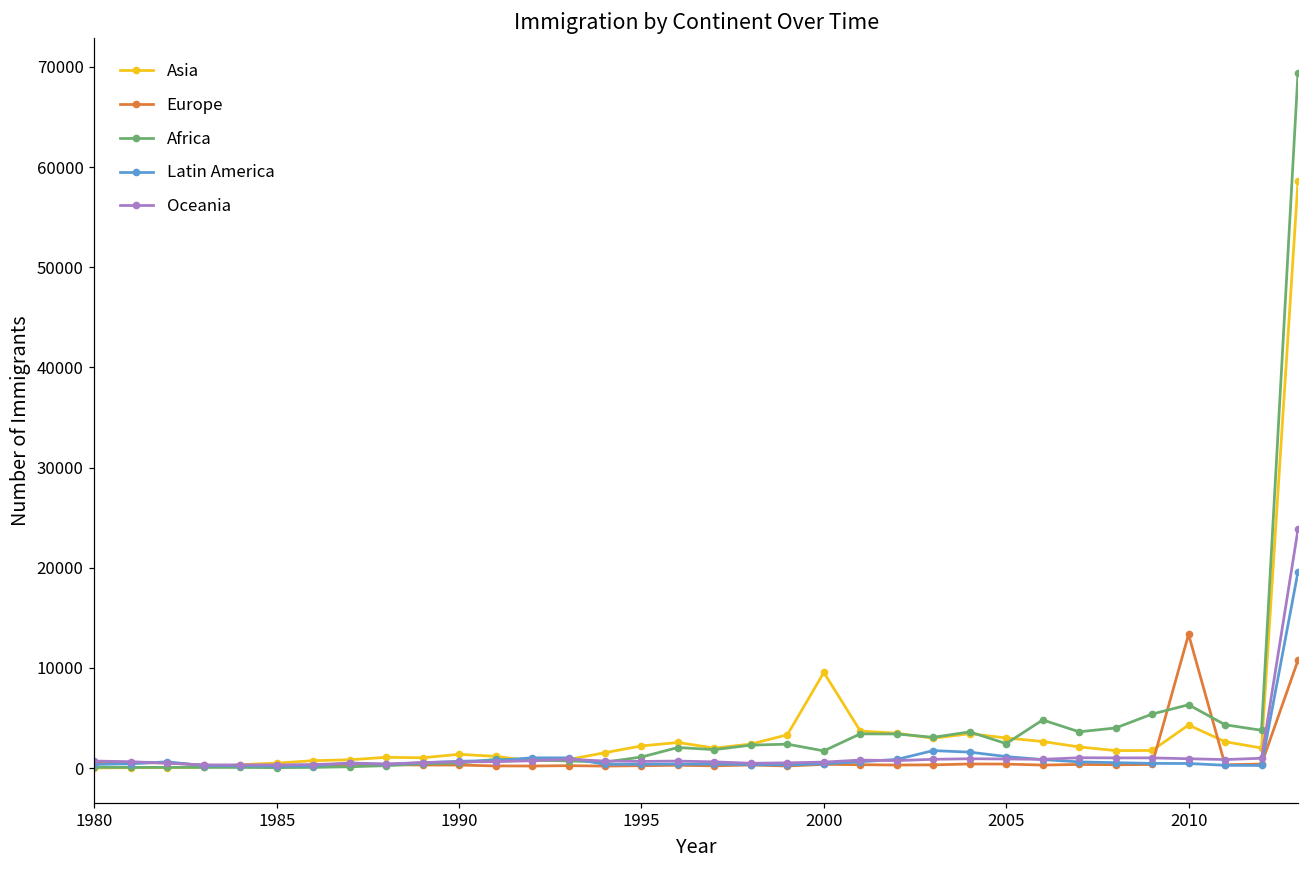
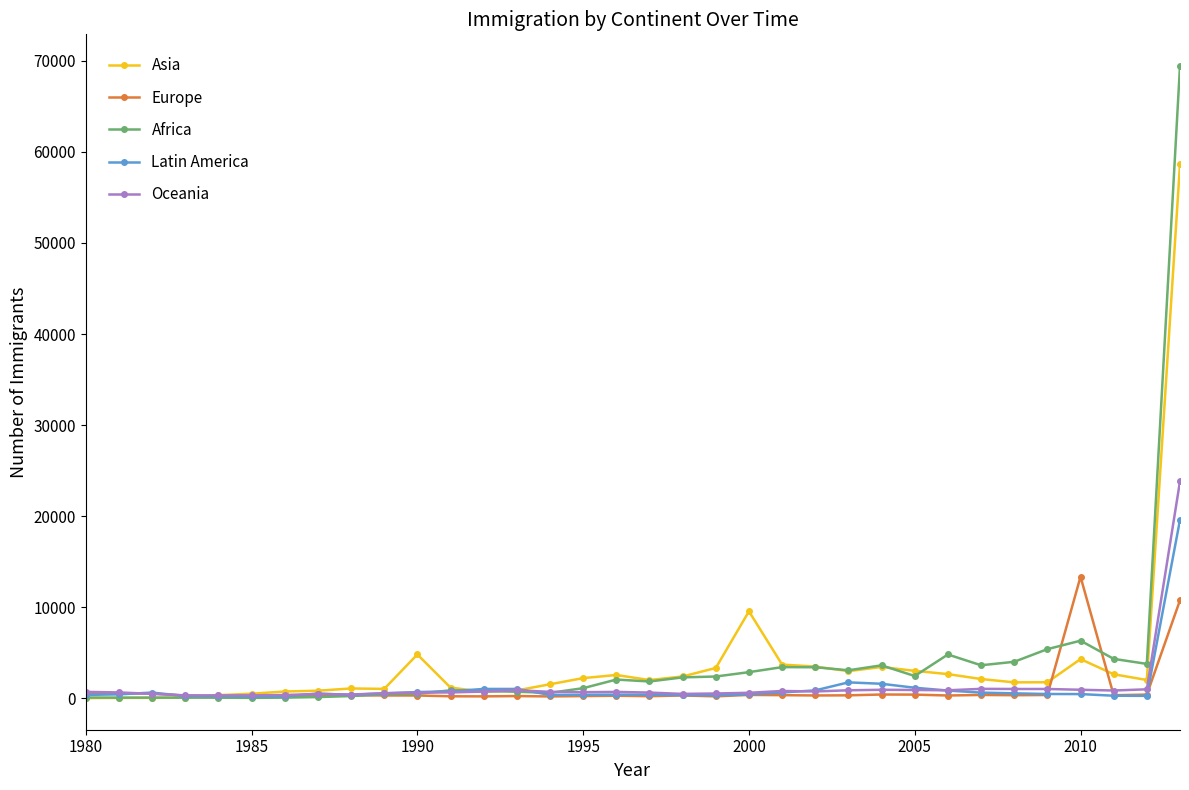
  {
    "Asia": {
-     "1990": 1000,
+     "1990": 5000,
      "1995": 2000,
      "2000": 10000,
      "2005": 3000,
      "2010": 4000
    },
    "Europe": {
      "2005": 0,
      "2010": 13000
    },
    "Africa": {
      "1995": 1000,
-     "2000": 2000,
+     "2000": 3000,
      "2005": 2000,
      "2010": 6000
    },
    "Latin America": {
      "2010": 0
    },
    "Oceania": {
      "1995": 1000,
      "2010": 1000
    }
  }
